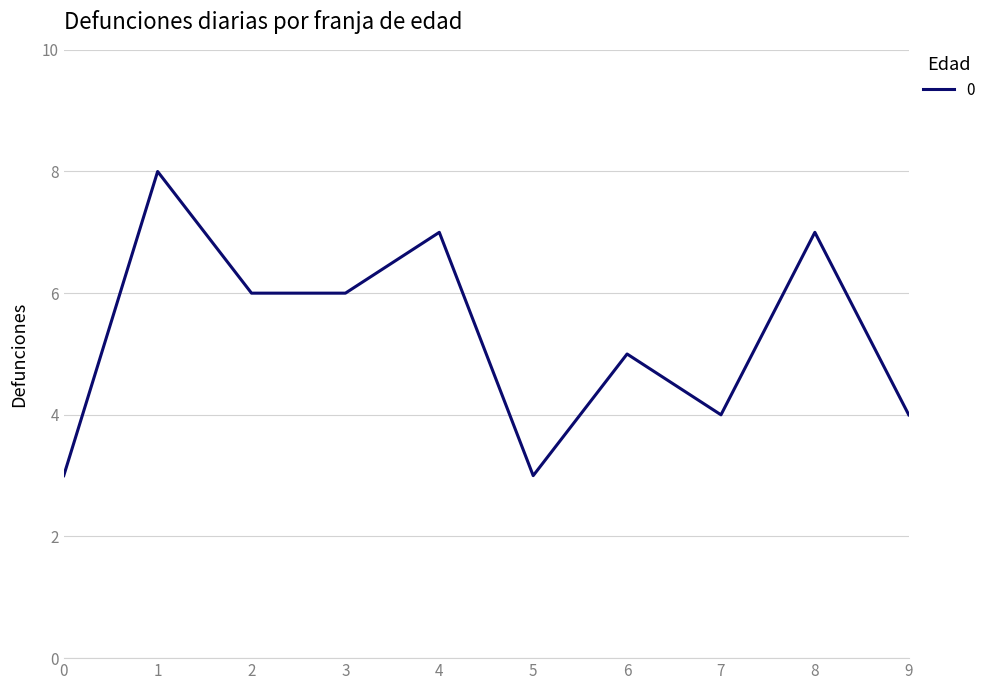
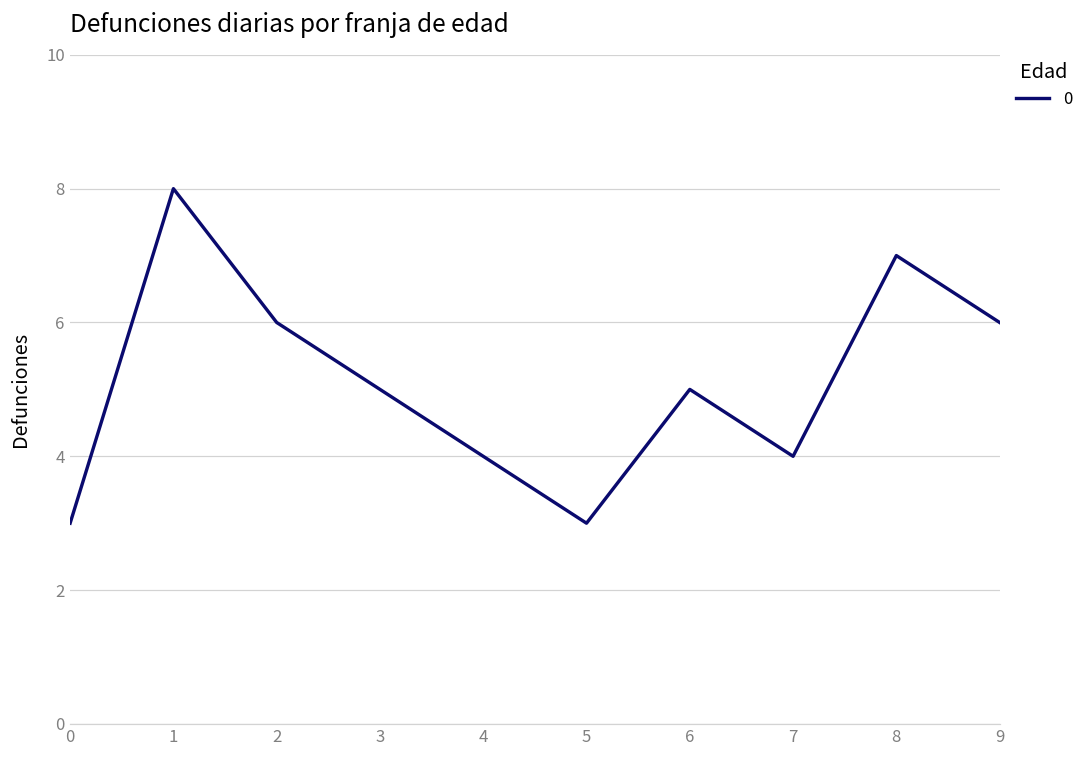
  {
    "0": 3,
    "1": 8,
    "2": 6,
-   "3": 6,
-   "4": 7,
+   "3": 5,
+   "4": 4,
    "5": 3,
    "6": 5,
    "7": 4,
    "8": 7,
-   "9": 4
+   "9": 6
  }
